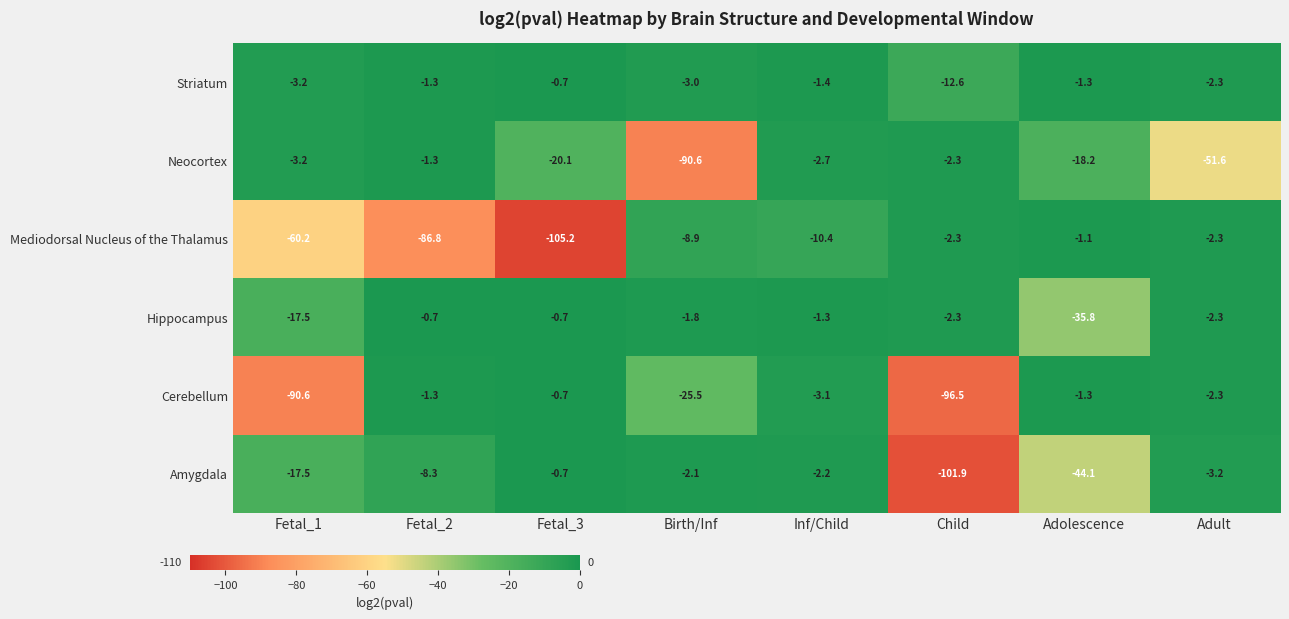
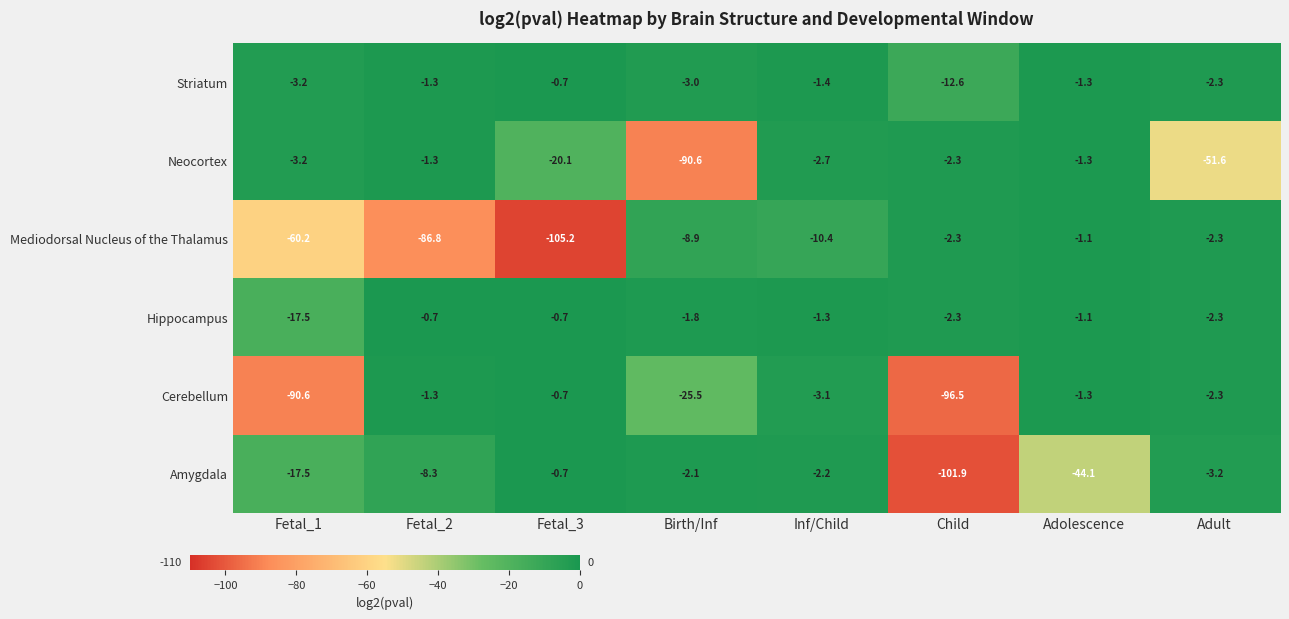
  {
    "Striatum": {
      "Fetal_1": -3.2,
      "Fetal_2": -1.3,
      "Fetal_3": -0.7,
      "Birth/Inf": -3.0,
      "Inf/Child": -1.4,
      "Child": -12.6,
      "Adolescence": -1.3,
      "Adult": -2.3
    },
    "Neocortex": {
      "Fetal_1": -3.2,
      "Fetal_2": -1.3,
      "Fetal_3": -20.1,
      "Birth/Inf": -90.6,
      "Inf/Child": -2.7,
      "Child": -2.3,
-     "Adolescence": -18.2,
+     "Adolescence": -1.3,
      "Adult": -51.6
    },
    "Mediodorsal Nucleus of the Thalamus": {
      "Fetal_1": -60.2,
      "Fetal_2": -86.8,
      "Fetal_3": -105.2,
      "Birth/Inf": -8.9,
      "Inf/Child": -10.4,
      "Child": -2.3,
      "Adolescence": -1.1,
      "Adult": -2.3
    },
    "Hippocampus": {
      "Fetal_1": -17.5,
      "Fetal_2": -0.7,
      "Fetal_3": -0.7,
      "Birth/Inf": -1.8,
      "Inf/Child": -1.3,
      "Child": -2.3,
-     "Adolescence": -35.8,
+     "Adolescence": -1.1,
      "Adult": -2.3
    },
    "Cerebellum": {
      "Fetal_1": -90.6,
      "Fetal_2": -1.3,
      "Fetal_3": -0.7,
      "Birth/Inf": -25.5,
      "Inf/Child": -3.1,
      "Child": -96.5,
      "Adolescence": -1.3,
      "Adult": -2.3
    },
    "Amygdala": {
      "Fetal_1": -17.5,
      "Fetal_2": -8.3,
      "Fetal_3": -0.7,
      "Birth/Inf": -2.1,
      "Inf/Child": -2.2,
      "Child": -101.9,
      "Adolescence": -44.1,
      "Adult": -3.2
    }
  }
